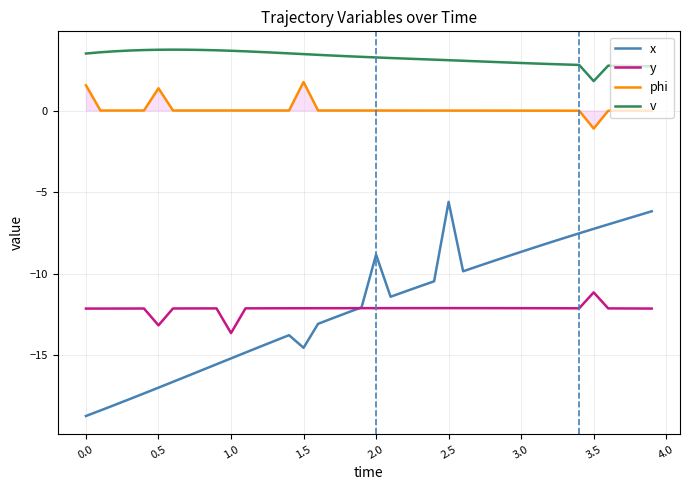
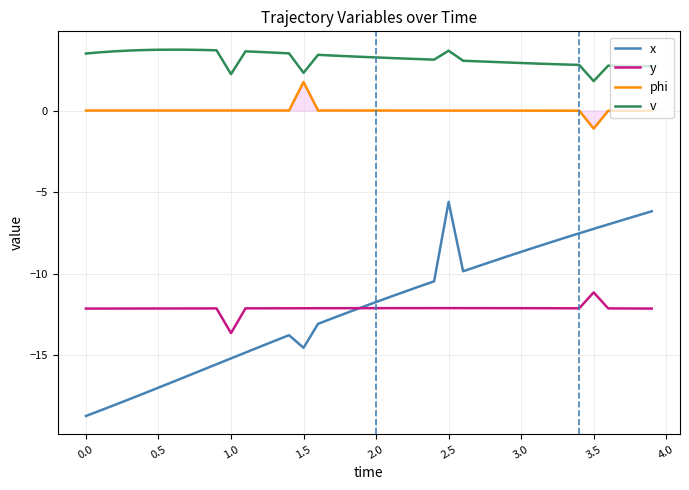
  {
    "x": {
      "0.0": -18.7,
      "0.5": -17.0,
      "1.0": -15.2,
      "1.5": -14.5,
-     "2.0": -8.8,
+     "2.0": -11.7,
      "2.5": -5.6,
      "3.0": -8.7,
      "3.5": -7.2
    },
    "y": {
      "0.0": -12.1,
-     "0.5": -13.2,
+     "0.5": -12.1,
      "1.0": -13.6,
      "1.5": -12.1,
      "2.0": -12.1,
      "2.5": -12.1,
      "3.0": -12.1,
      "3.5": -11.1
    },
    "phi": {
-     "0.0": 1.5,
-     "0.5": 1.4,
+     "0.0": 0.0,
+     "0.5": 0.0,
      "3.5": -1.1
    },
    "v": {
      "0.0": 3.5,
      "0.5": 3.7,
-     "1.0": 3.7,
-     "1.5": 3.5,
+     "1.0": 2.2,
+     "1.5": 2.3,
      "2.0": 3.3,
-     "2.5": 3.1,
+     "2.5": 3.7,
      "3.0": 2.9,
      "3.5": 1.8
    }
  }
